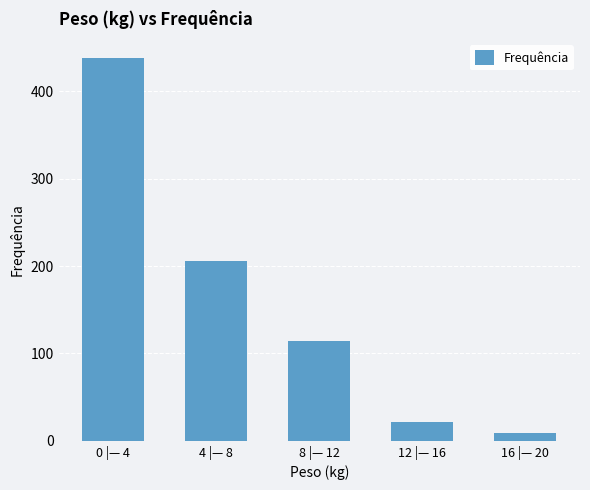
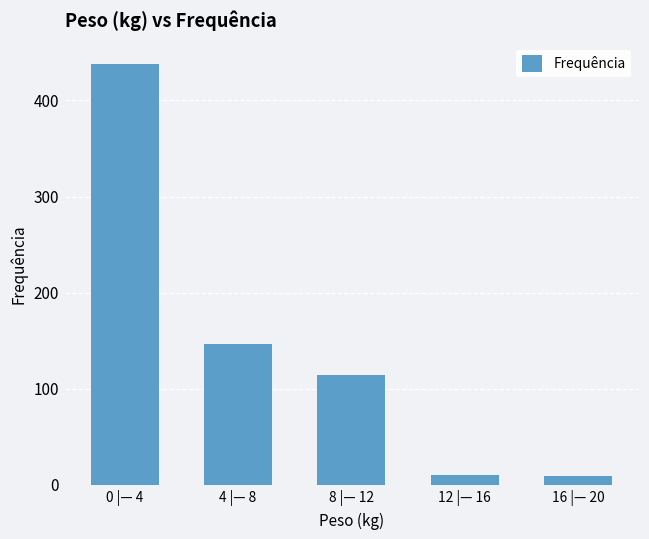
  {
    "0 |— 4": 440,
-   "4 |— 8": 210,
+   "4 |— 8": 150,
    "8 |— 12": 110,
-   "12 |— 16": 20,
+   "12 |— 16": 10,
    "16 |— 20": 10
  }
